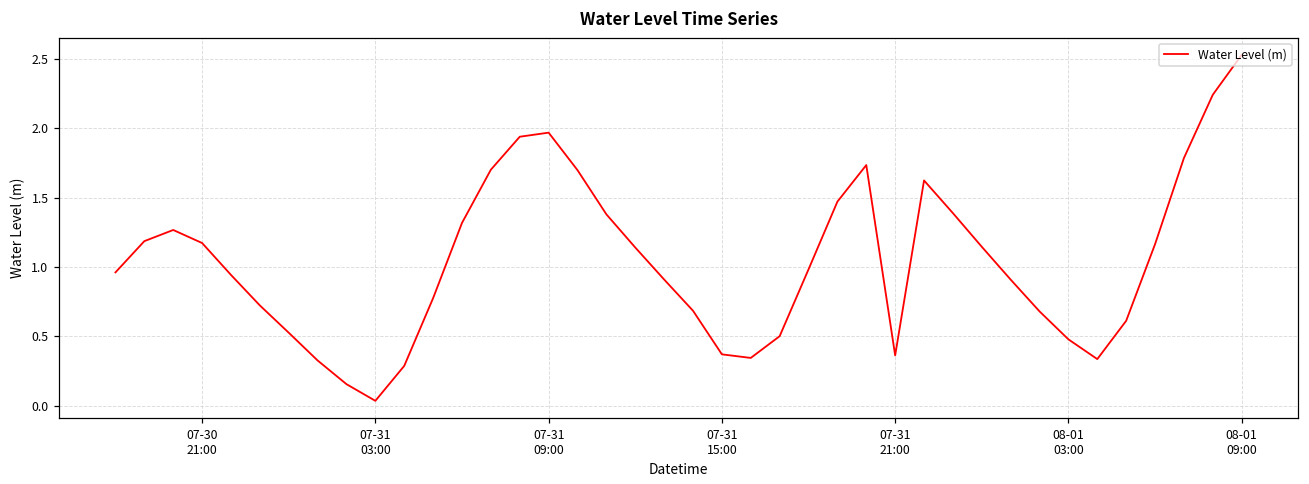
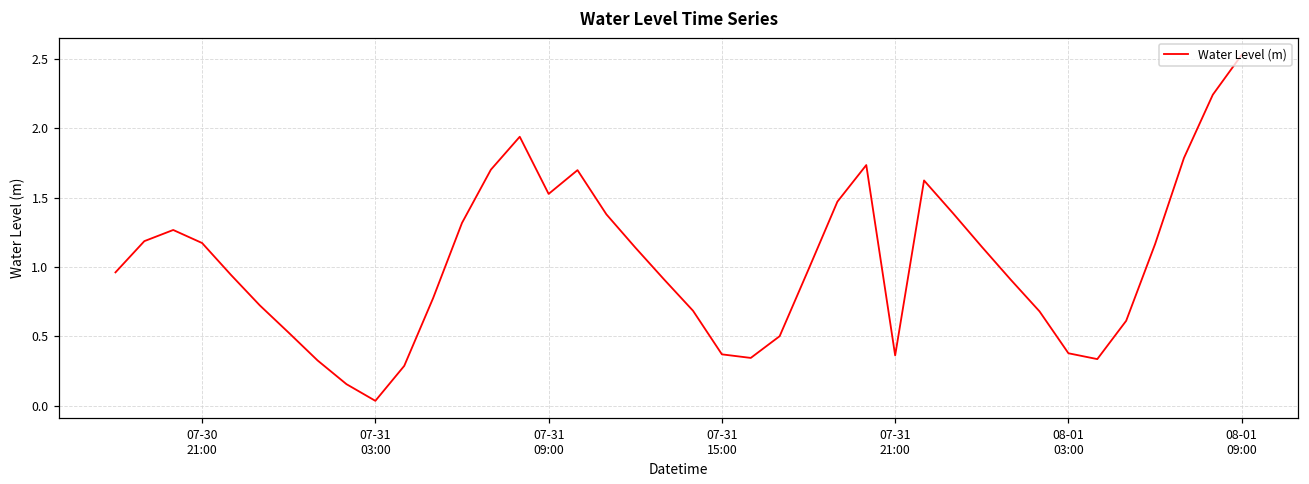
  {
    "07-30 21:00": 1.17,
    "07-31 03:00": 0.04,
-   "07-31 09:00": 1.97,
+   "07-31 09:00": 1.53,
    "07-31 15:00": 0.37,
    "07-31 21:00": 0.36,
-   "08-01 03:00": 0.48
+   "08-01 03:00": 0.38
  }
